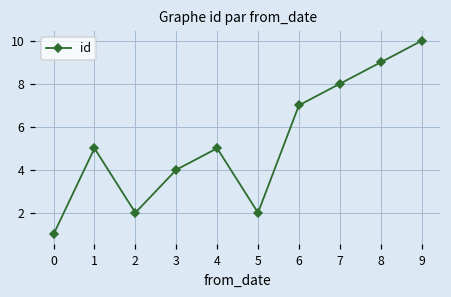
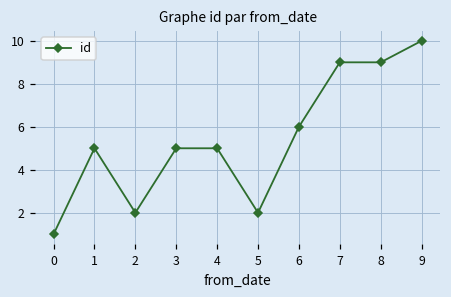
  {
    "0": 1,
    "1": 5,
    "2": 2,
-   "3": 4,
+   "3": 5,
    "4": 5,
    "5": 2,
-   "6": 7,
-   "7": 8,
+   "6": 6,
+   "7": 9,
    "8": 9,
    "9": 10
  }
